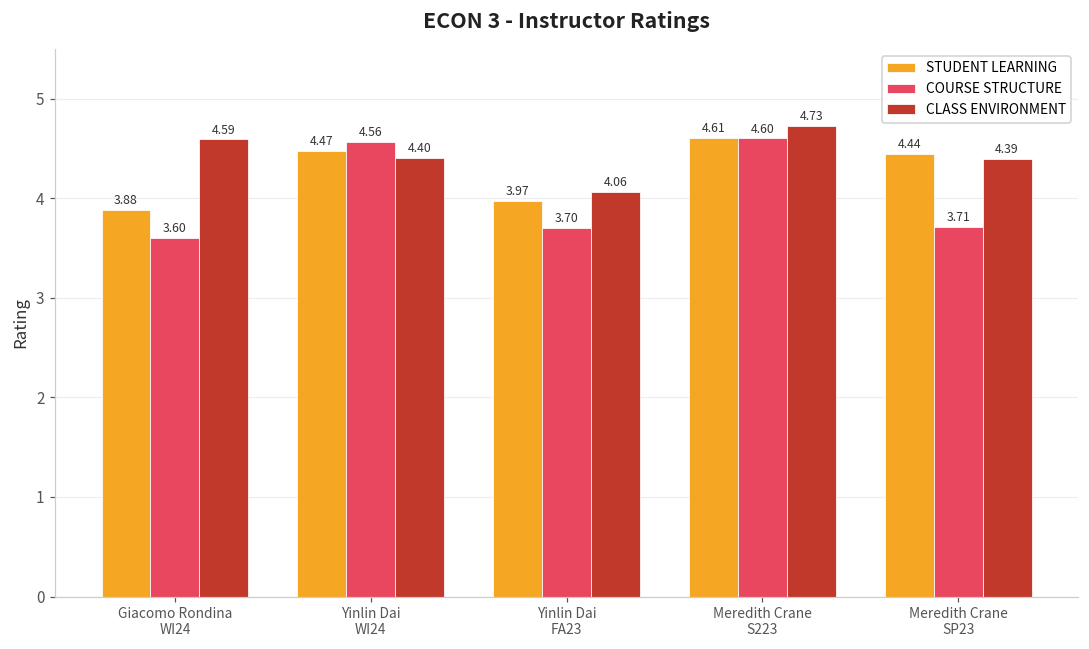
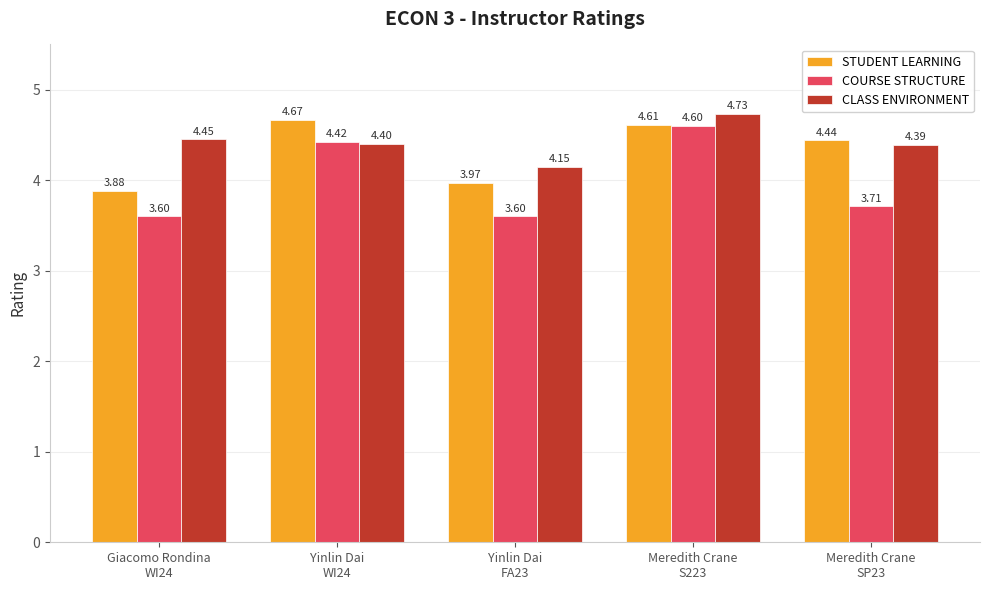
  {
    "STUDENT LEARNING": {
      "Giacomo Rondina WI24": 3.88,
-     "Yinlin Dai WI24": 4.47,
+     "Yinlin Dai WI24": 4.67,
      "Yinlin Dai FA23": 3.97,
      "Meredith Crane S223": 4.61,
      "Meredith Crane SP23": 4.44
    },
    "COURSE STRUCTURE": {
      "Giacomo Rondina WI24": 3.60,
-     "Yinlin Dai WI24": 4.56,
-     "Yinlin Dai FA23": 3.70,
+     "Yinlin Dai WI24": 4.42,
+     "Yinlin Dai FA23": 3.60,
      "Meredith Crane S223": 4.60,
      "Meredith Crane SP23": 3.71
    },
    "CLASS ENVIRONMENT": {
-     "Giacomo Rondina WI24": 4.59,
+     "Giacomo Rondina WI24": 4.45,
      "Yinlin Dai WI24": 4.40,
-     "Yinlin Dai FA23": 4.06,
+     "Yinlin Dai FA23": 4.15,
      "Meredith Crane S223": 4.73,
      "Meredith Crane SP23": 4.39
    }
  }
